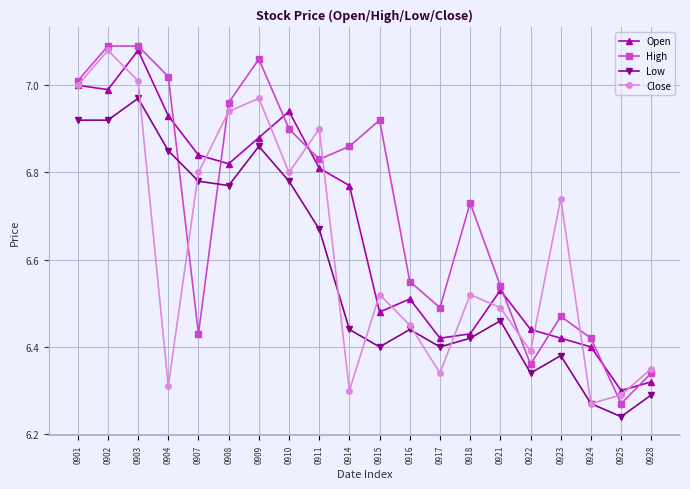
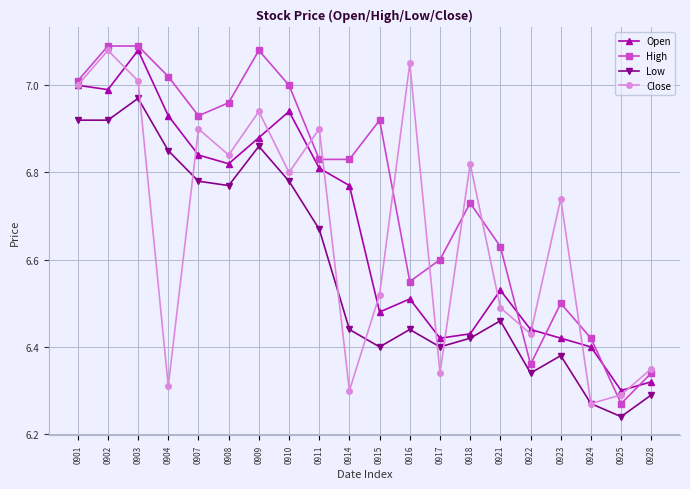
  {
    "High": {
      "0901": 7.01,
      "0902": 7.09,
      "0903": 7.09,
      "0904": 7.02,
-     "0907": 6.43,
+     "0907": 6.93,
      "0908": 6.96,
-     "0909": 7.06,
-     "0910": 6.9,
+     "0909": 7.08,
+     "0910": 7.0,
      "0911": 6.83,
-     "0914": 6.86,
+     "0914": 6.83,
      "0915": 6.92,
      "0916": 6.55,
-     "0917": 6.49,
+     "0917": 6.60,
      "0918": 6.73,
-     "0921": 6.54,
+     "0921": 6.63,
      "0922": 6.36,
-     "0923": 6.47,
+     "0923": 6.50,
      "0924": 6.42,
      "0925": 6.27,
      "0928": 6.34
    },
    "Close": {
      "0902": 7.08,
      "0903": 7.01,
      "0904": 6.31,
-     "0907": 6.8,
-     "0908": 6.94,
-     "0909": 6.97,
+     "0907": 6.9,
+     "0908": 6.84,
+     "0909": 6.94,
      "0910": 6.80,
      "0911": 6.90,
      "0914": 6.30,
      "0915": 6.52,
-     "0916": 6.45,
+     "0916": 7.05,
      "0917": 6.34,
-     "0918": 6.52,
+     "0918": 6.82,
      "0921": 6.49,
-     "0922": 6.39,
+     "0922": 6.43,
      "0923": 6.74,
      "0925": 6.29,
      "0928": 6.35
    }
  }
